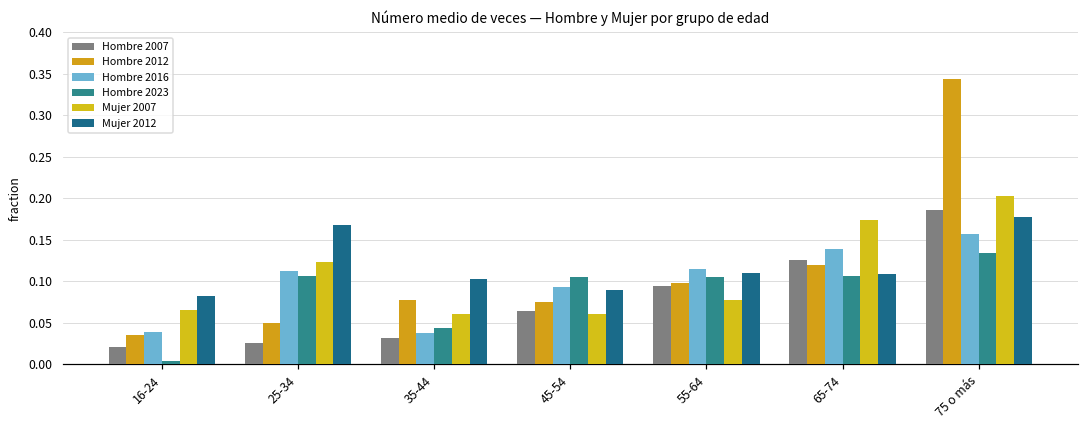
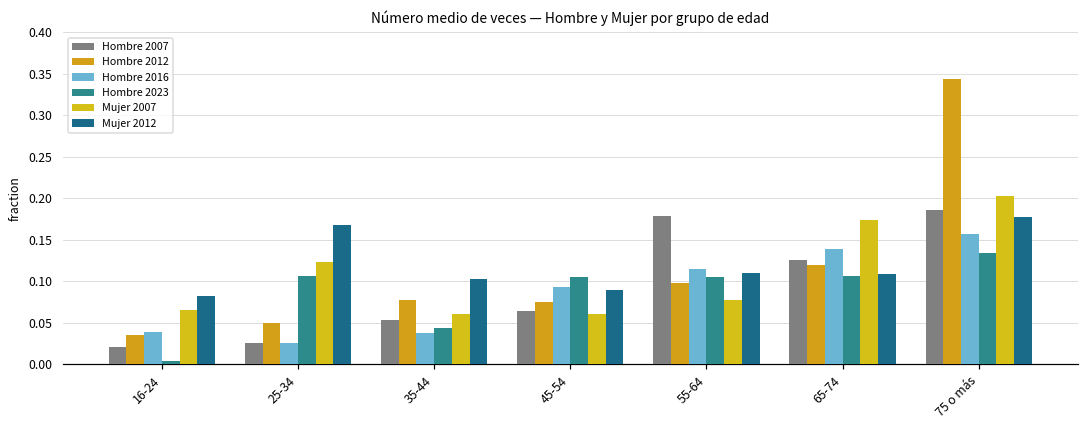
  {
    "Hombre 2007": {
      "16-24": 0.02,
      "25-34": 0.03,
-     "35-44": 0.03,
+     "35-44": 0.05,
      "45-54": 0.06,
-     "55-64": 0.09,
+     "55-64": 0.18,
      "65-74": 0.13,
      "75 o más": 0.19
    },
    "Hombre 2016": {
      "16-24": 0.04,
-     "25-34": 0.11,
+     "25-34": 0.03,
      "35-44": 0.04,
      "45-54": 0.09,
      "55-64": 0.11,
      "65-74": 0.14,
      "75 o más": 0.16
    }
  }
